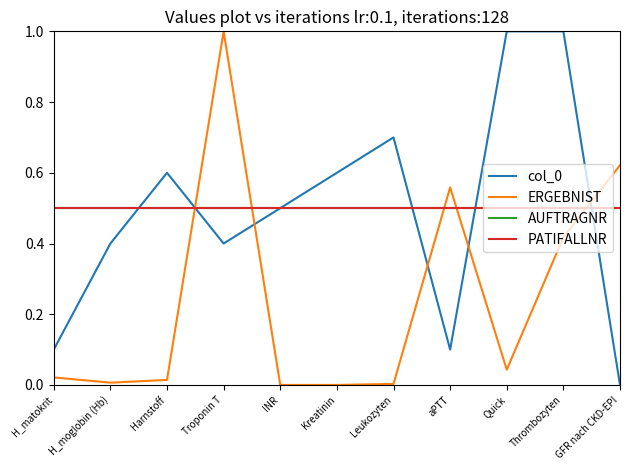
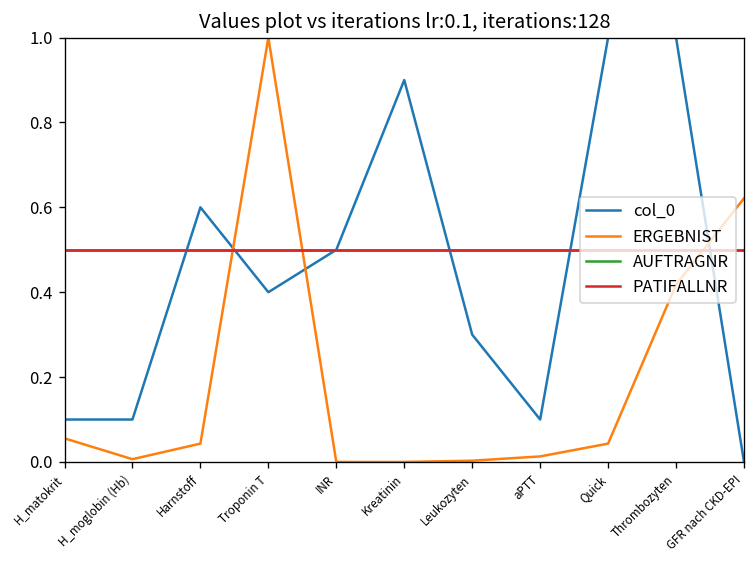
  {
    "col_0": {
      "H_matokrit": 0.10,
-     "H_moglobin (Hb)": 0.40,
+     "H_moglobin (Hb)": 0.10,
      "Harnstoff": 0.60,
      "Troponin T": 0.40,
-     "Kreatinin": 0.60,
-     "Leukozyten": 0.70,
+     "Kreatinin": 0.90,
+     "Leukozyten": 0.30,
      "aPTT": 0.10,
      "Quick": 1.00,
      "Thrombozyten": 1.00,
      "GFR nach CKD-EPI": 0.00
    },
    "ERGEBNIST": {
-     "H_matokrit": 0.02,
+     "H_matokrit": 0.06,
      "H_moglobin (Hb)": 0.01,
-     "Harnstoff": 0.01,
+     "Harnstoff": 0.04,
      "Troponin T": 1.00,
      "INR": 0.00,
      "Kreatinin": 0.00,
      "Leukozyten": 0.00,
-     "aPTT": 0.56,
+     "aPTT": 0.01,
      "Quick": 0.04,
      "GFR nach CKD-EPI": 0.62
    },
    "PATIFALLNR": {
      "H_matokrit": 0.50,
      "H_moglobin (Hb)": 0.50,
      "Harnstoff": 0.50,
      "Troponin T": 0.50,
      "Kreatinin": 0.50,
      "Leukozyten": 0.50,
      "aPTT": 0.50,
      "GFR nach CKD-EPI": 0.50
    }
  }
